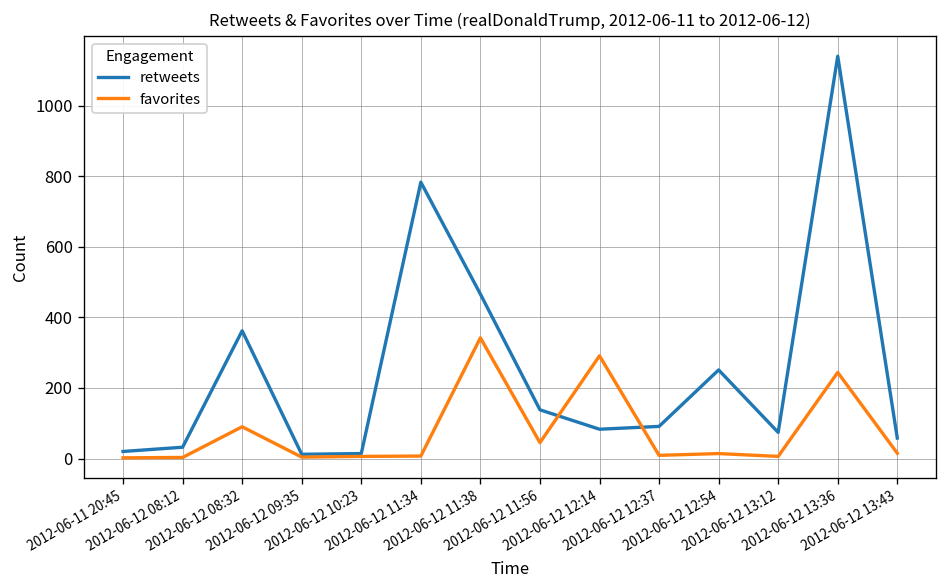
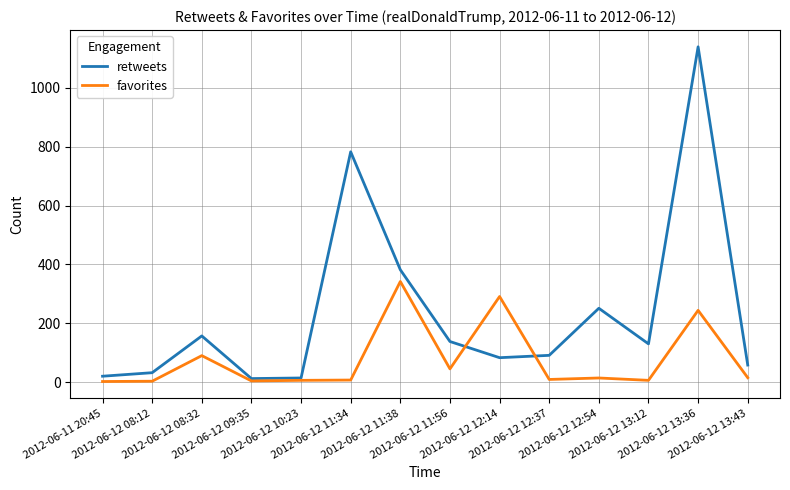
  {
    "retweets": {
      "2012-06-11 20:45": 20,
      "2012-06-12 08:12": 30,
-     "2012-06-12 08:32": 360,
+     "2012-06-12 08:32": 160,
      "2012-06-12 11:34": 780,
-     "2012-06-12 11:38": 470,
+     "2012-06-12 11:38": 380,
      "2012-06-12 11:56": 140,
      "2012-06-12 12:14": 80,
      "2012-06-12 12:37": 90,
      "2012-06-12 12:54": 250,
-     "2012-06-12 13:12": 70,
+     "2012-06-12 13:12": 130,
      "2012-06-12 13:36": 1140,
      "2012-06-12 13:43": 60
    },
    "favorites": {
      "2012-06-11 20:45": 0,
      "2012-06-12 08:12": 0,
      "2012-06-12 08:32": 90,
      "2012-06-12 11:34": 10,
      "2012-06-12 11:38": 340,
      "2012-06-12 11:56": 50,
      "2012-06-12 12:14": 290,
      "2012-06-12 12:37": 10,
      "2012-06-12 12:54": 10,
      "2012-06-12 13:12": 10,
      "2012-06-12 13:36": 240,
      "2012-06-12 13:43": 20
    }
  }
